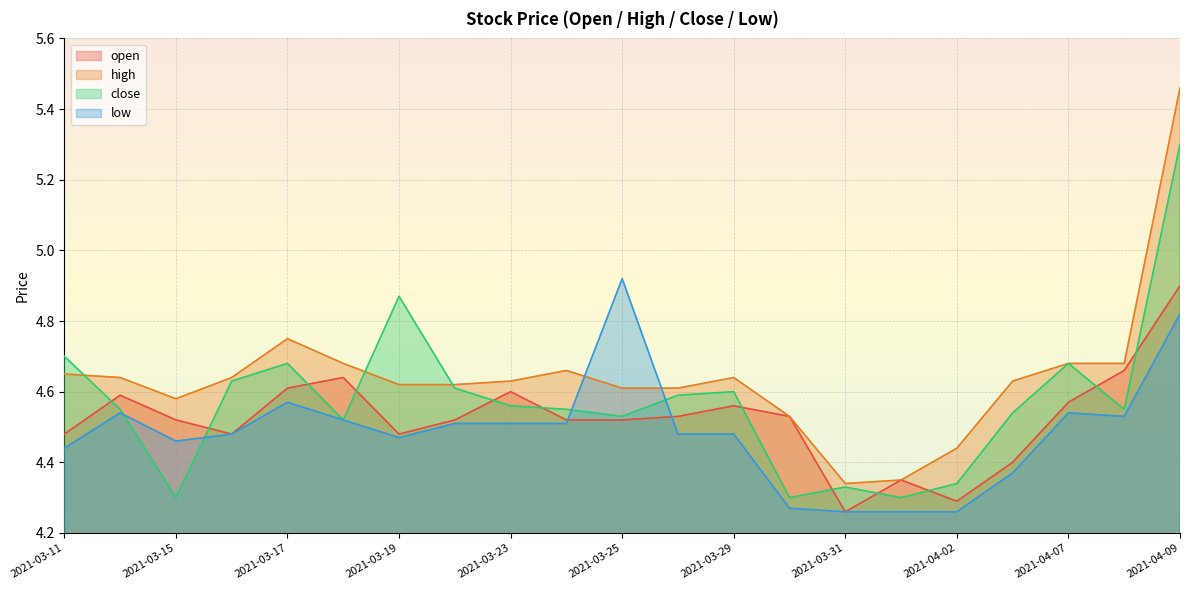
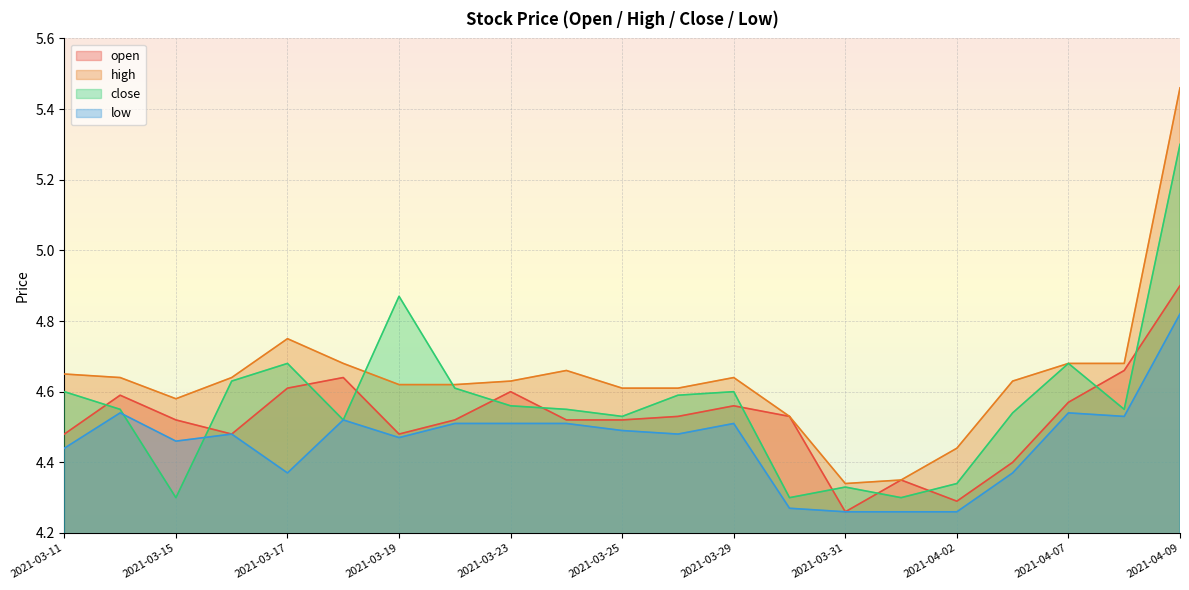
  {
    "close": {
-     "2021-03-11": 4.7,
+     "2021-03-11": 4.6,
      "2021-03-15": 4.3,
      "2021-03-17": 4.68,
      "2021-03-19": 4.87,
      "2021-03-23": 4.56,
      "2021-03-25": 4.53,
      "2021-03-29": 4.6,
      "2021-03-31": 4.33,
      "2021-04-02": 4.34,
      "2021-04-09": 5.3
    },
    "low": {
      "2021-03-11": 4.44,
      "2021-03-15": 4.46,
-     "2021-03-17": 4.57,
+     "2021-03-17": 4.37,
      "2021-03-19": 4.47,
      "2021-03-23": 4.51,
-     "2021-03-25": 4.92,
-     "2021-03-29": 4.48,
+     "2021-03-25": 4.49,
+     "2021-03-29": 4.51,
      "2021-04-02": 4.26,
      "2021-04-07": 4.54,
      "2021-04-09": 4.82
    }
  }
